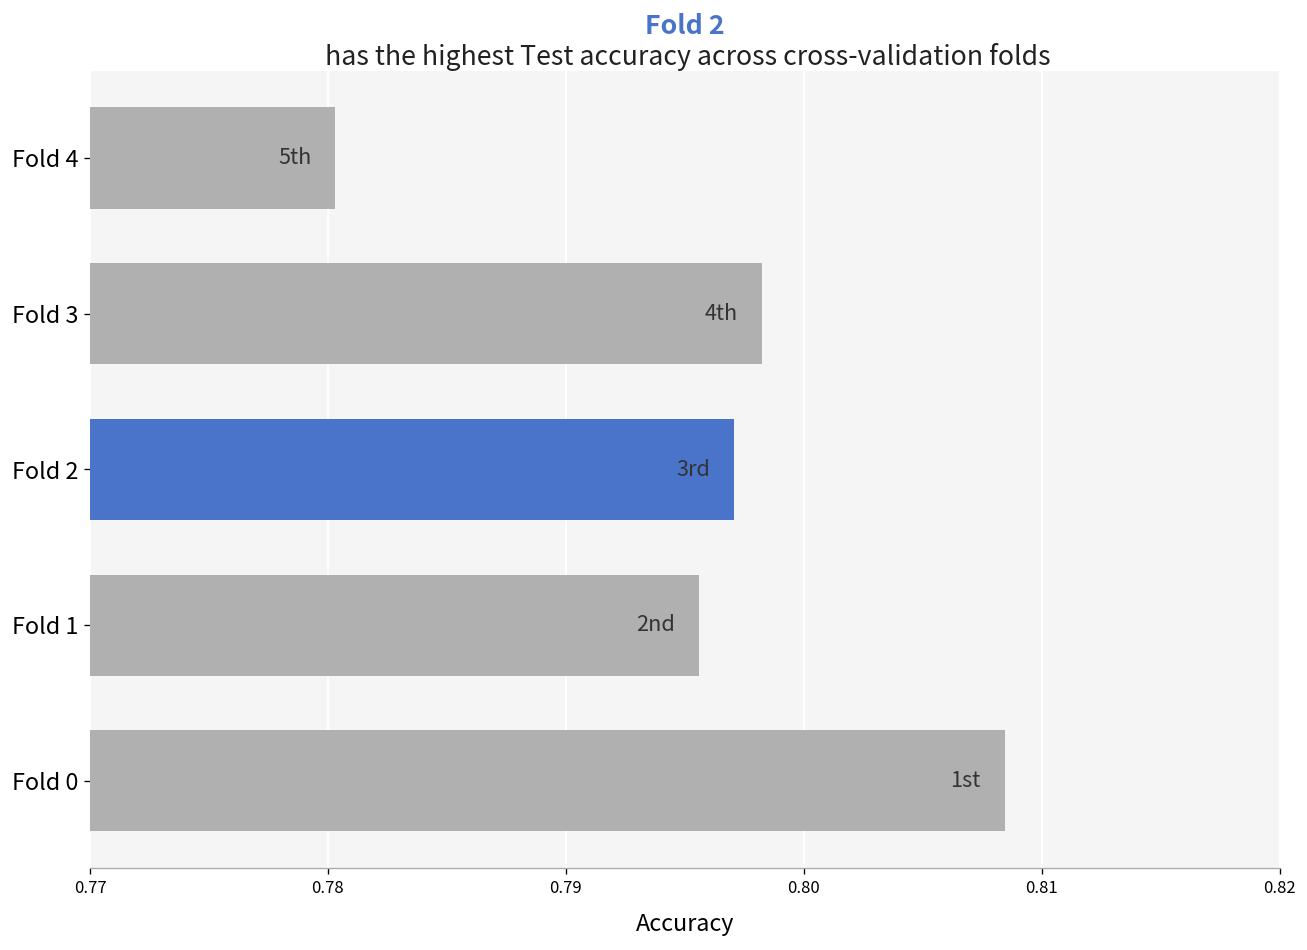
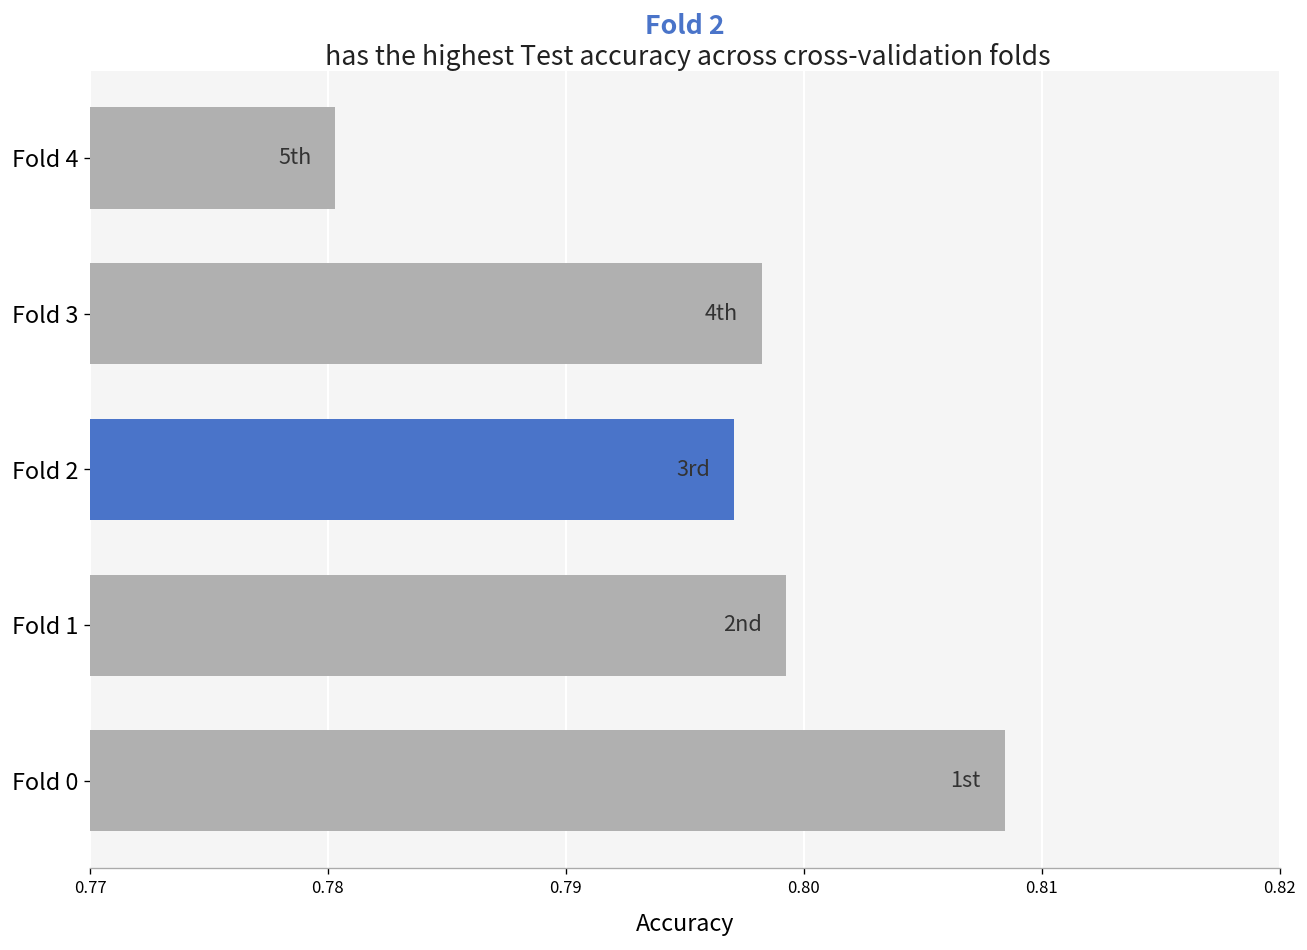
  {
-   "Fold 1": 0.7956
+   "Fold 1": 0.7992
  }
